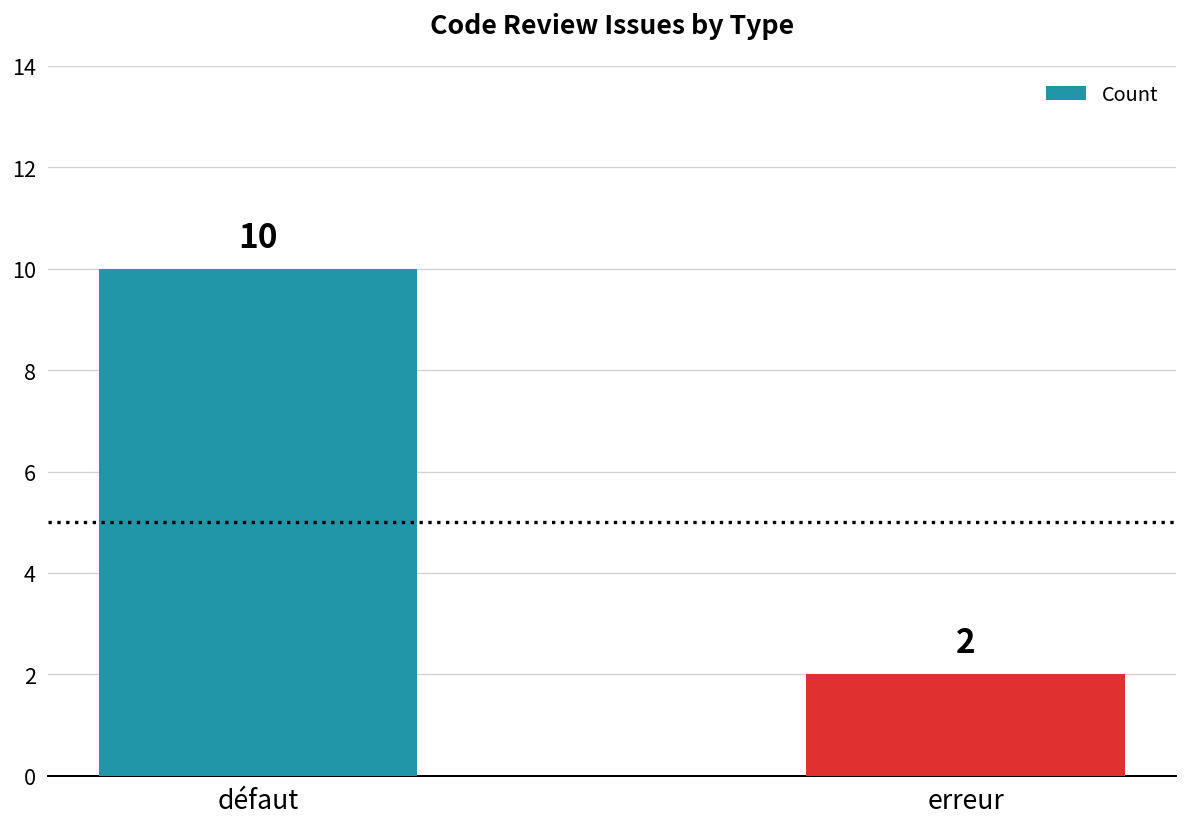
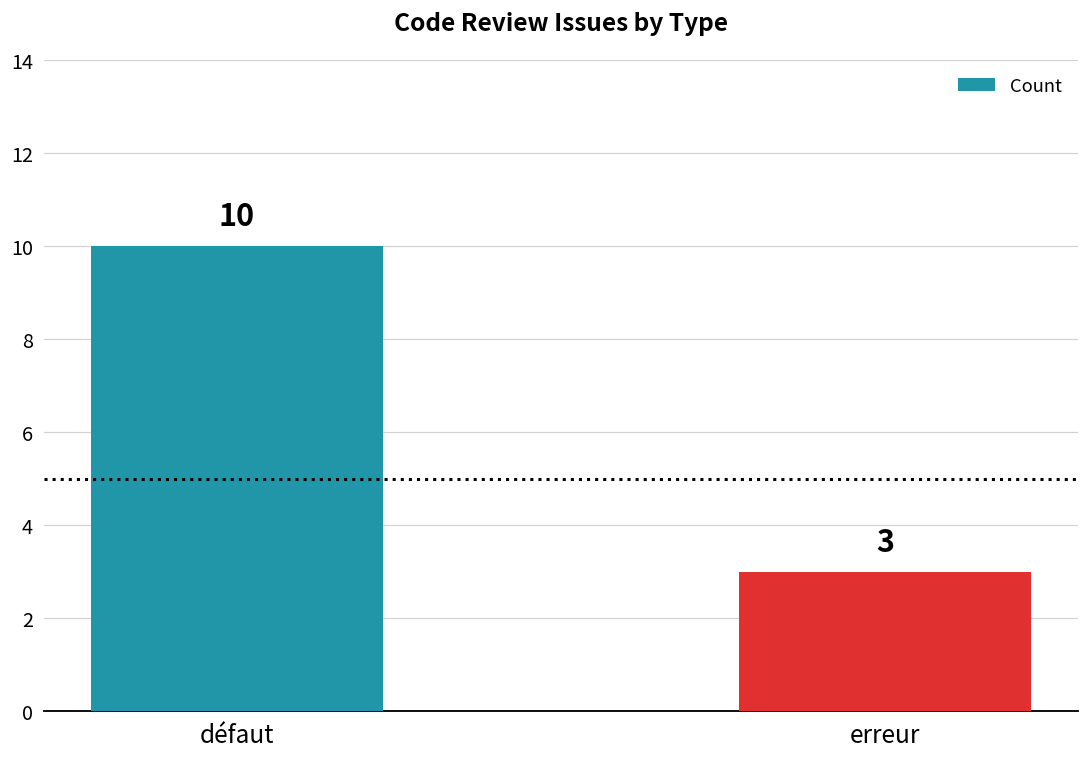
  {
    "défaut": 10,
-   "erreur": 2
+   "erreur": 3
  }
